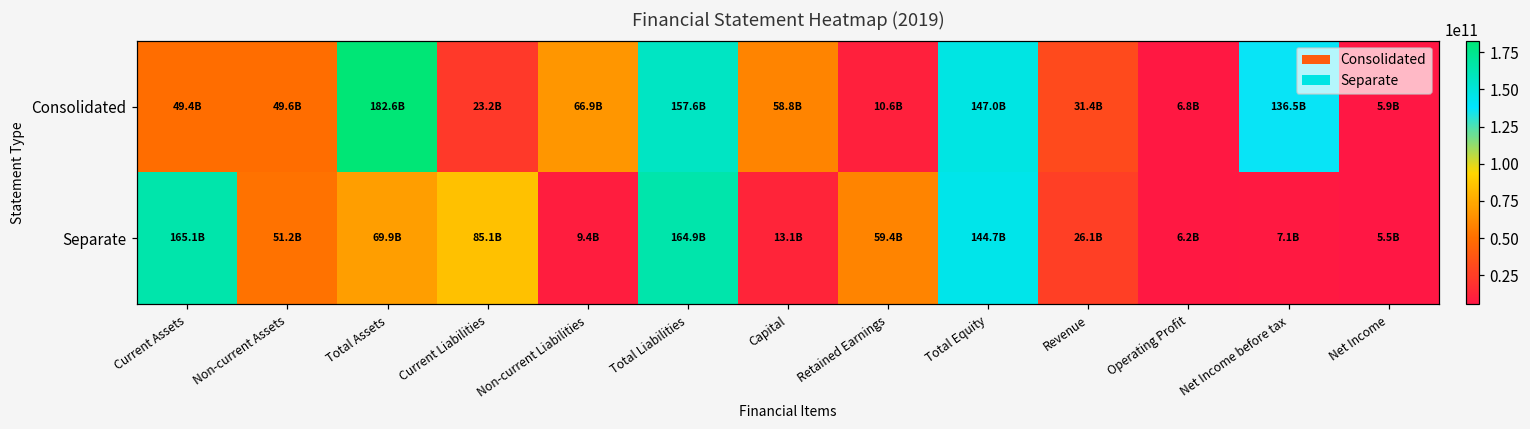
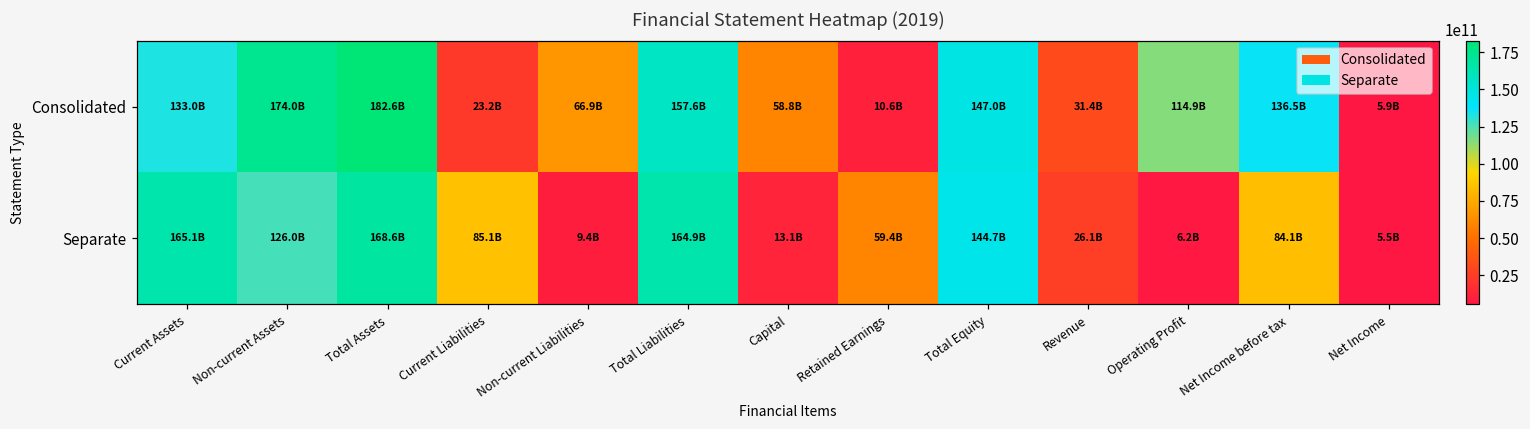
  {
    "Consolidated": {
-     "Current Assets": "49.4B",
-     "Non-current Assets": "49.6B",
+     "Current Assets": "133.0B",
+     "Non-current Assets": "174.0B",
      "Total Assets": "182.6B",
      "Current Liabilities": "23.2B",
      "Non-current Liabilities": "66.9B",
      "Total Liabilities": "157.6B",
      "Capital": "58.8B",
      "Retained Earnings": "10.6B",
      "Total Equity": "147.0B",
      "Revenue": "31.4B",
-     "Operating Profit": "6.8B",
+     "Operating Profit": "114.9B",
      "Net Income before tax": "136.5B",
      "Net Income": "5.9B"
    },
    "Separate": {
      "Current Assets": "165.1B",
-     "Non-current Assets": "51.2B",
-     "Total Assets": "69.9B",
+     "Non-current Assets": "126.0B",
+     "Total Assets": "168.6B",
      "Current Liabilities": "85.1B",
      "Non-current Liabilities": "9.4B",
      "Total Liabilities": "164.9B",
      "Capital": "13.1B",
      "Retained Earnings": "59.4B",
      "Total Equity": "144.7B",
      "Revenue": "26.1B",
      "Operating Profit": "6.2B",
-     "Net Income before tax": "7.1B",
+     "Net Income before tax": "84.1B",
      "Net Income": "5.5B"
    }
  }
